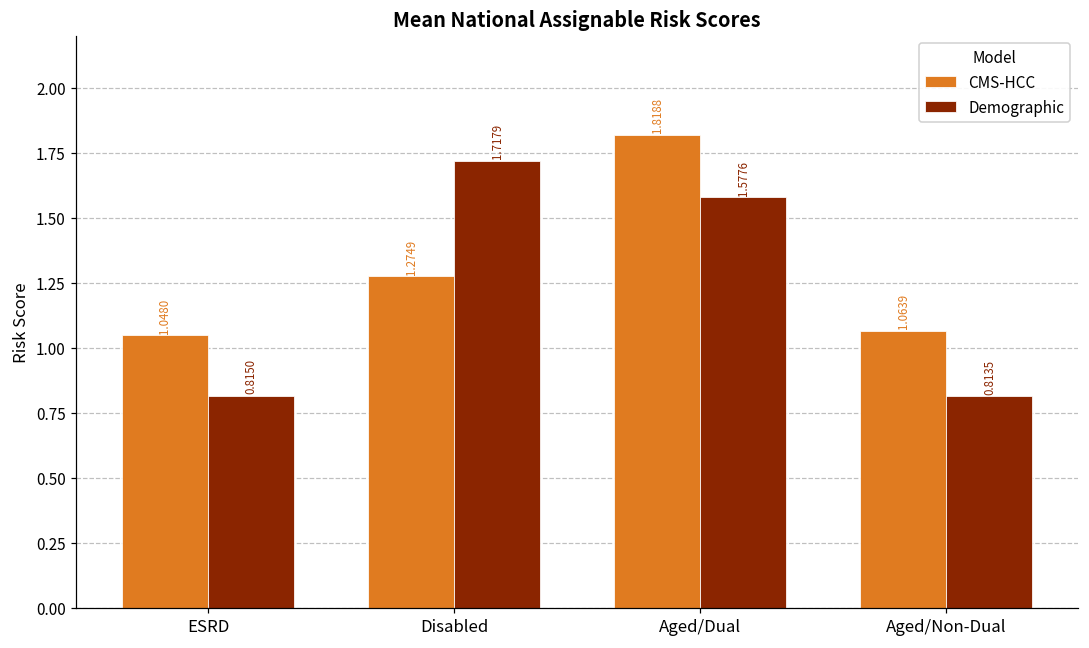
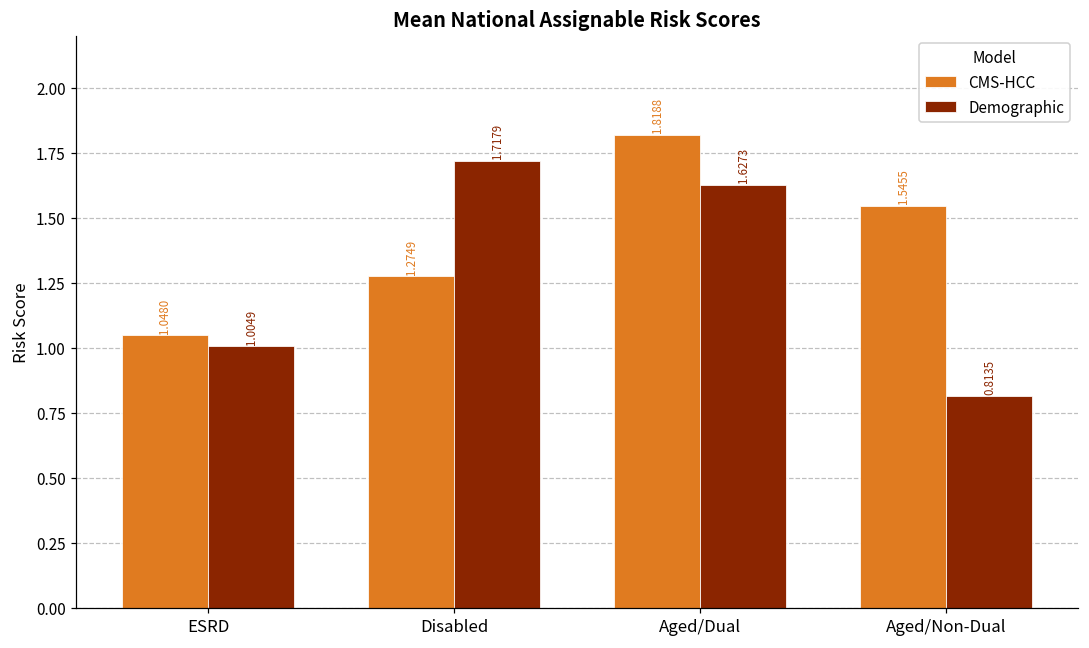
  {
    "CMS-HCC": {
      "ESRD": 1.0480,
      "Disabled": 1.2749,
      "Aged/Dual": 1.8188,
-     "Aged/Non-Dual": 1.0639
+     "Aged/Non-Dual": 1.5455
    },
    "Demographic": {
-     "ESRD": 0.8150,
+     "ESRD": 1.0049,
      "Disabled": 1.7179,
-     "Aged/Dual": 1.5776,
+     "Aged/Dual": 1.6273,
      "Aged/Non-Dual": 0.8135
    }
  }
